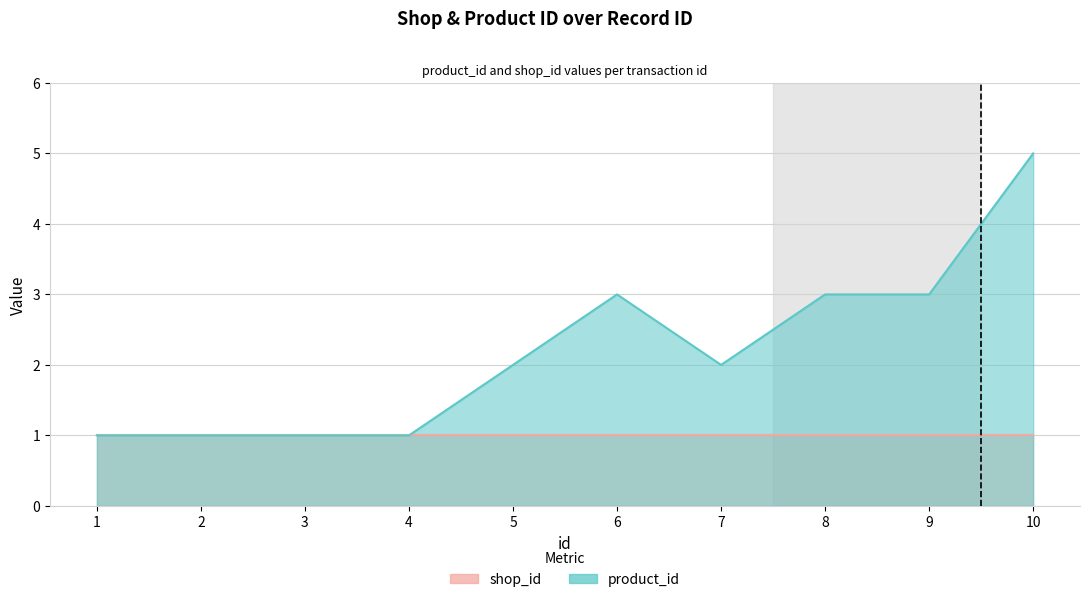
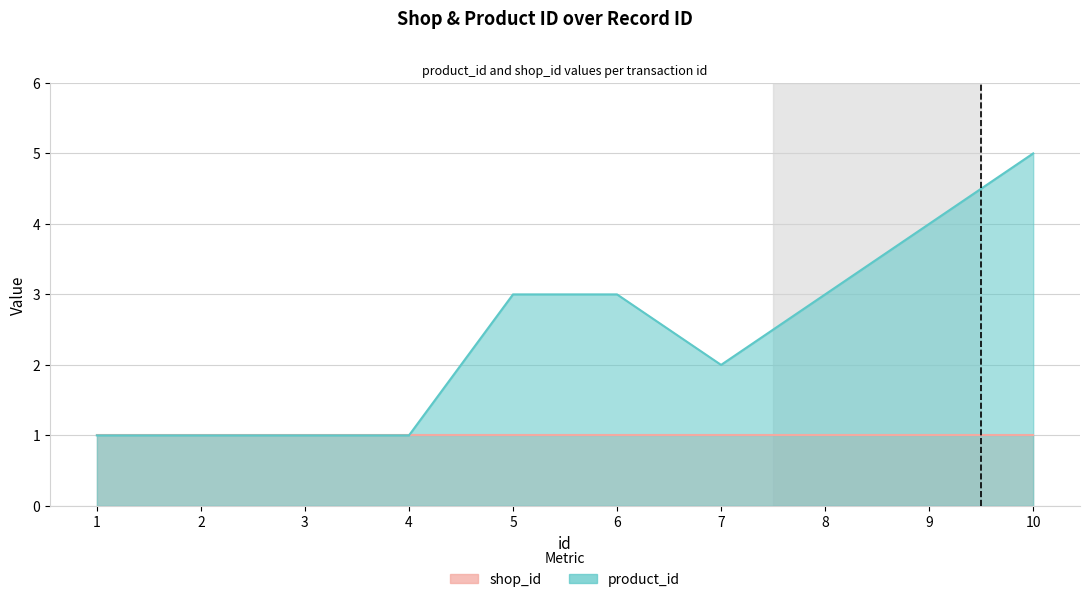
  {
    "shop_id": {
      "5": 1,
      "6": 1,
      "7": 1,
      "8": 1,
      "9": 1,
      "10": 1
    },
    "product_id": {
-     "5": 2,
+     "5": 3,
      "6": 3,
      "7": 2,
      "8": 3,
-     "9": 3,
+     "9": 4,
      "10": 5
    }
  }
